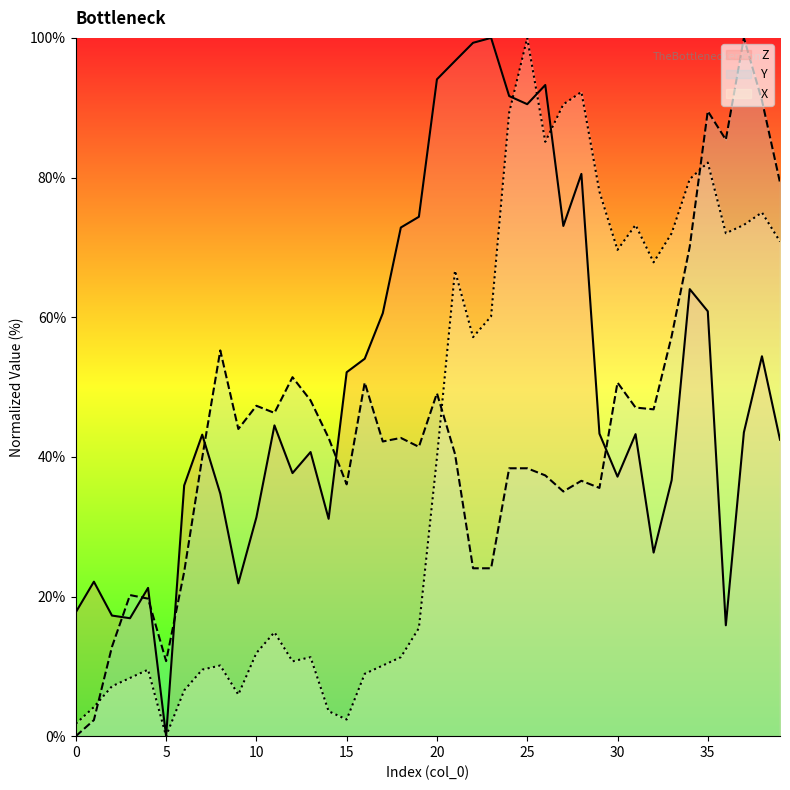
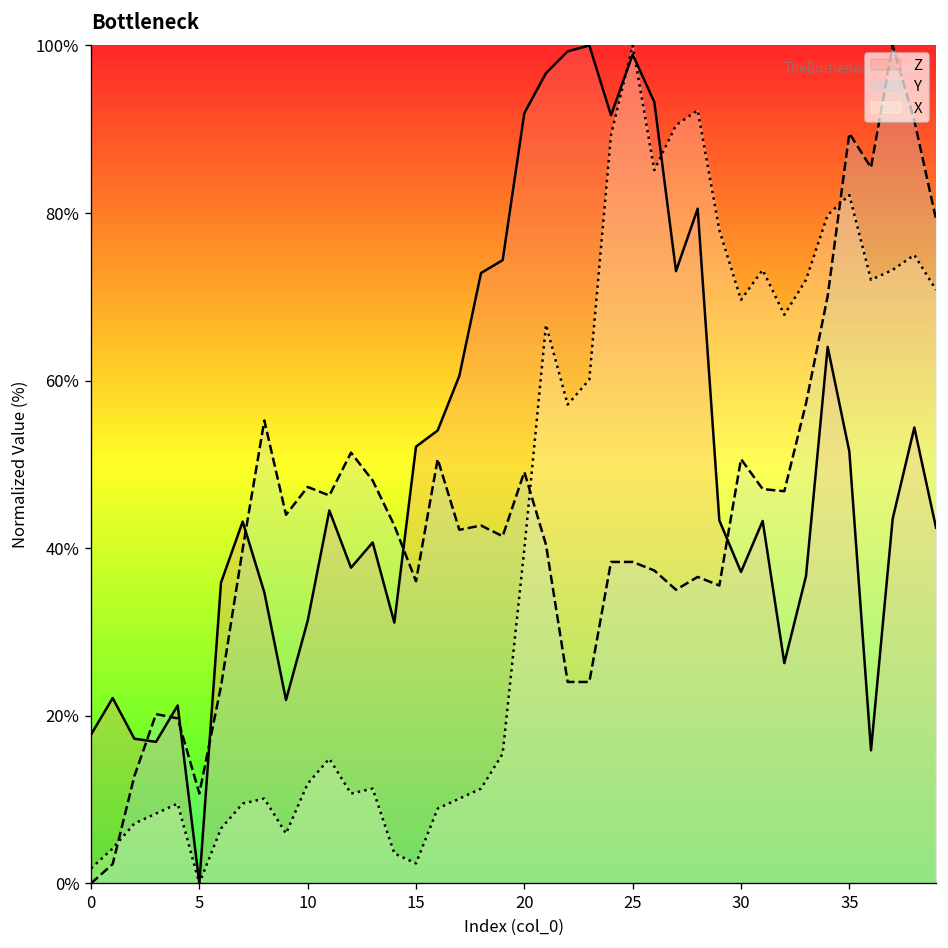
  {
    "Z": {
      "0": "18%",
      "10": "31%",
      "15": "52%",
-     "20": "94%",
-     "25": "91%",
+     "20": "92%",
+     "25": "99%",
      "30": "37%",
-     "35": "61%"
+     "35": "52%"
    }
  }
